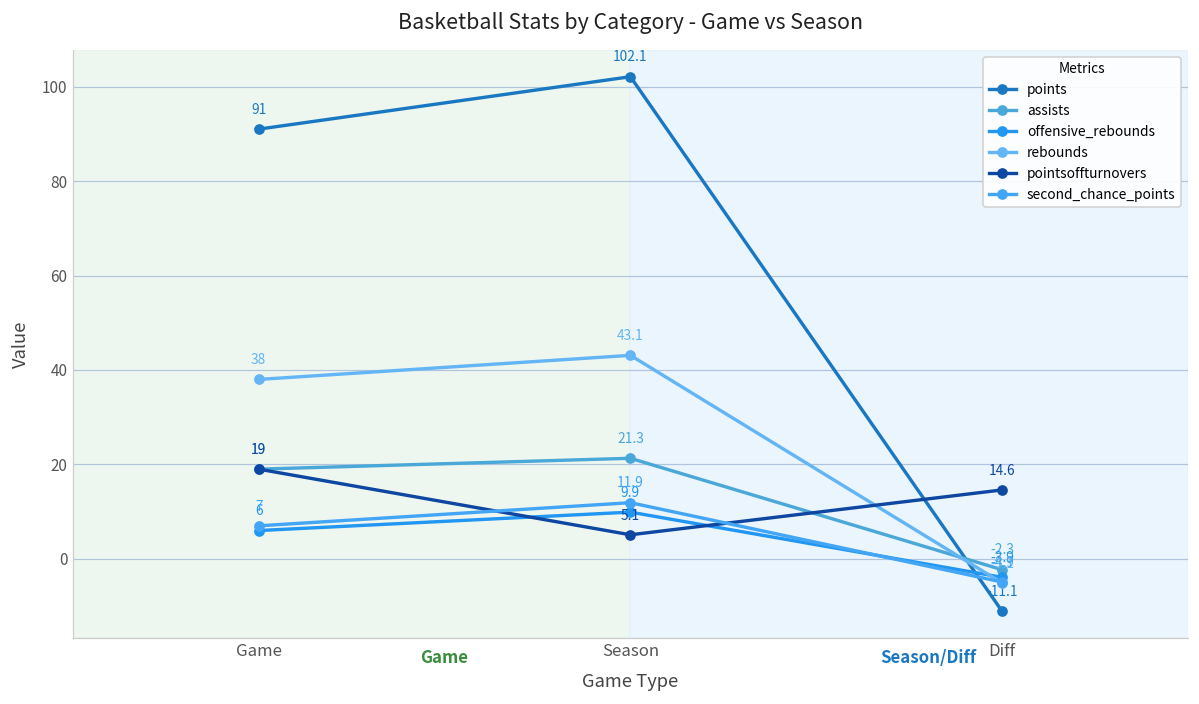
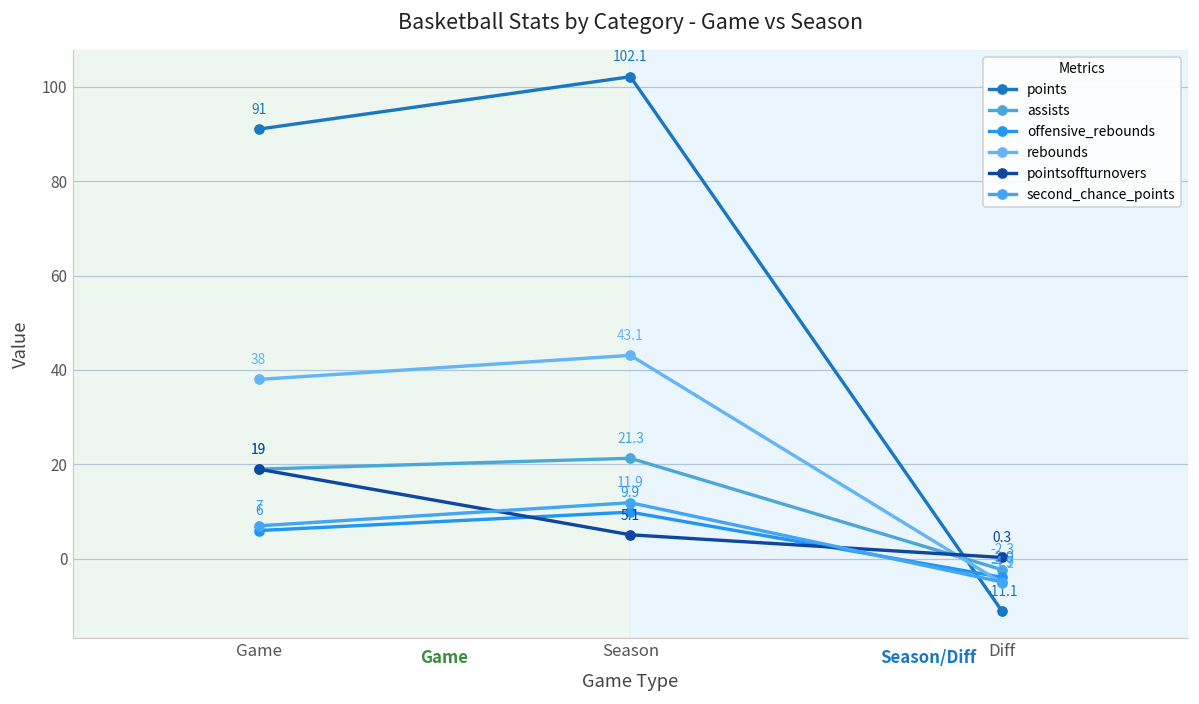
  {
    "pointsoffturnovers": {
-     "Diff": 14.6
+     "Diff": 0.3
    }
  }
